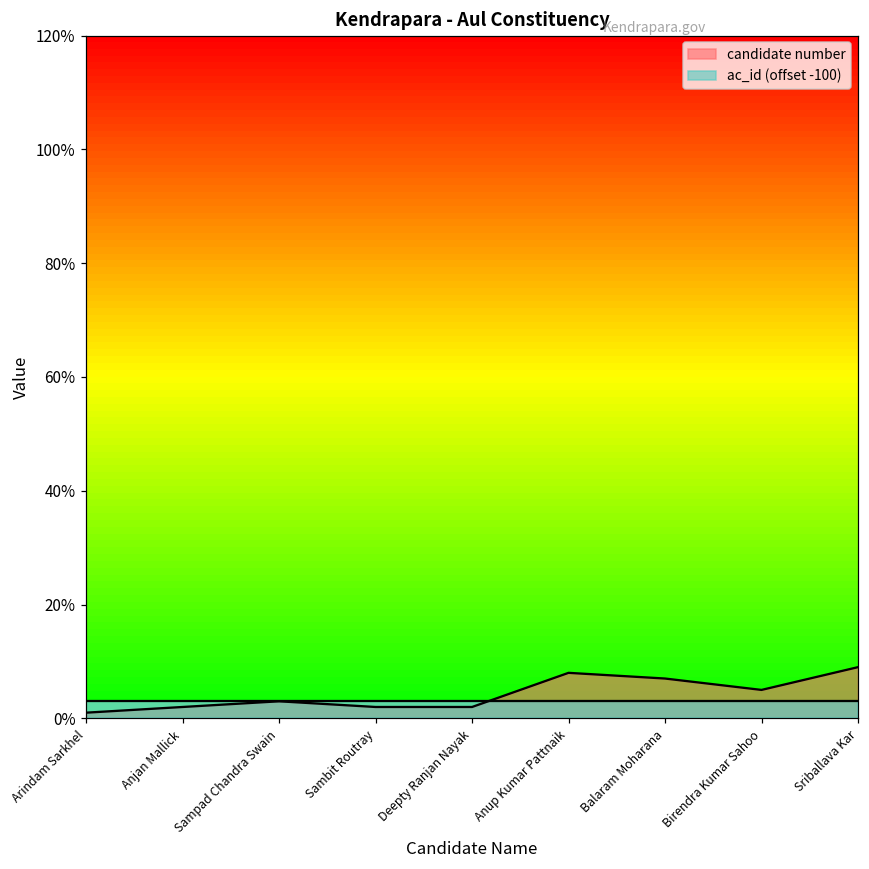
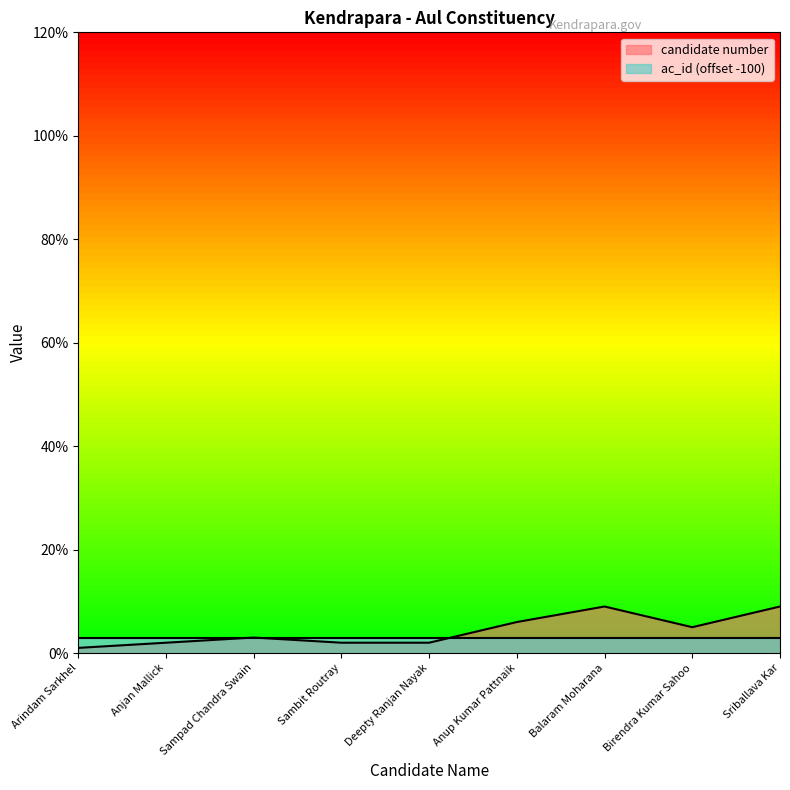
  {
    "candidate number": {
-     "Anup Kumar Pattnaik": "8%",
-     "Balaram Moharana": "7%",
+     "Anup Kumar Pattnaik": "6%",
+     "Balaram Moharana": "9%",
      "Birendra Kumar Sahoo": "5%",
      "Sriballava Kar": "9%"
    }
  }
